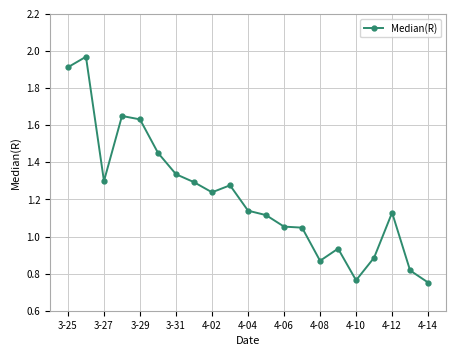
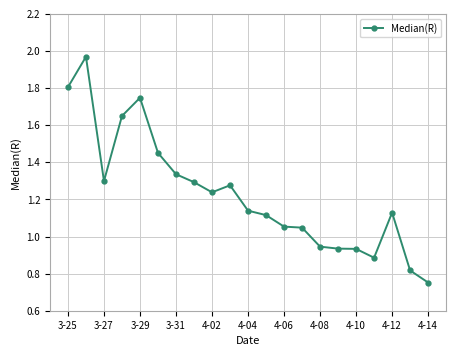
  {
-   "3-25": 1.91,
+   "3-25": 1.80,
    "3-27": 1.30,
-   "3-29": 1.63,
+   "3-29": 1.75,
    "3-31": 1.34,
    "4-02": 1.24,
    "4-04": 1.14,
    "4-06": 1.05,
-   "4-08": 0.87,
-   "4-10": 0.76,
+   "4-08": 0.95,
+   "4-10": 0.93,
    "4-12": 1.13,
    "4-14": 0.75
  }
